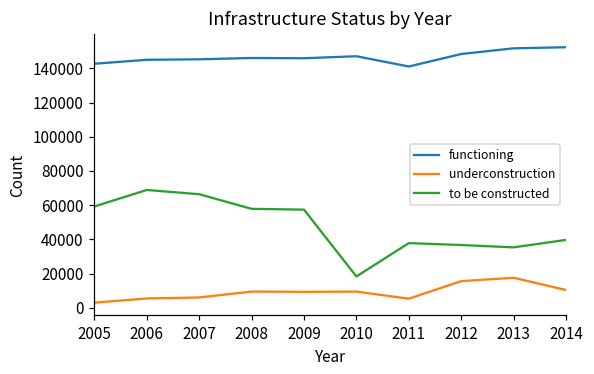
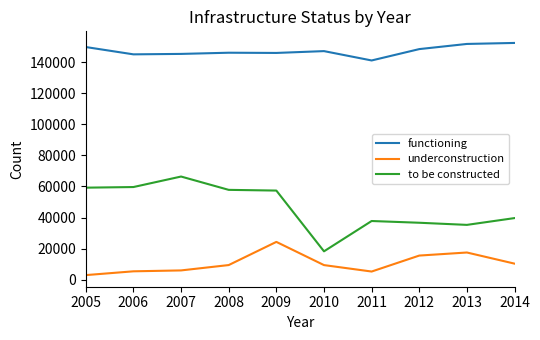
  {
    "functioning": {
-     "2005": 143000,
+     "2005": 150000,
      "2006": 145000,
      "2007": 145000,
      "2008": 146000,
      "2009": 146000,
      "2010": 147000,
      "2011": 141000,
      "2012": 148000,
      "2013": 152000,
      "2014": 152000
    },
    "underconstruction": {
      "2005": 3000,
      "2006": 5000,
      "2007": 6000,
      "2008": 9000,
-     "2009": 9000,
+     "2009": 24000,
      "2010": 9000,
      "2011": 5000,
      "2012": 16000,
      "2013": 18000,
      "2014": 10000
    },
    "to be constructed": {
      "2005": 59000,
-     "2006": 69000,
+     "2006": 60000,
      "2007": 66000,
      "2008": 58000,
      "2009": 57000,
      "2010": 18000,
      "2011": 38000,
      "2012": 37000,
      "2013": 35000,
      "2014": 40000
    }
  }
